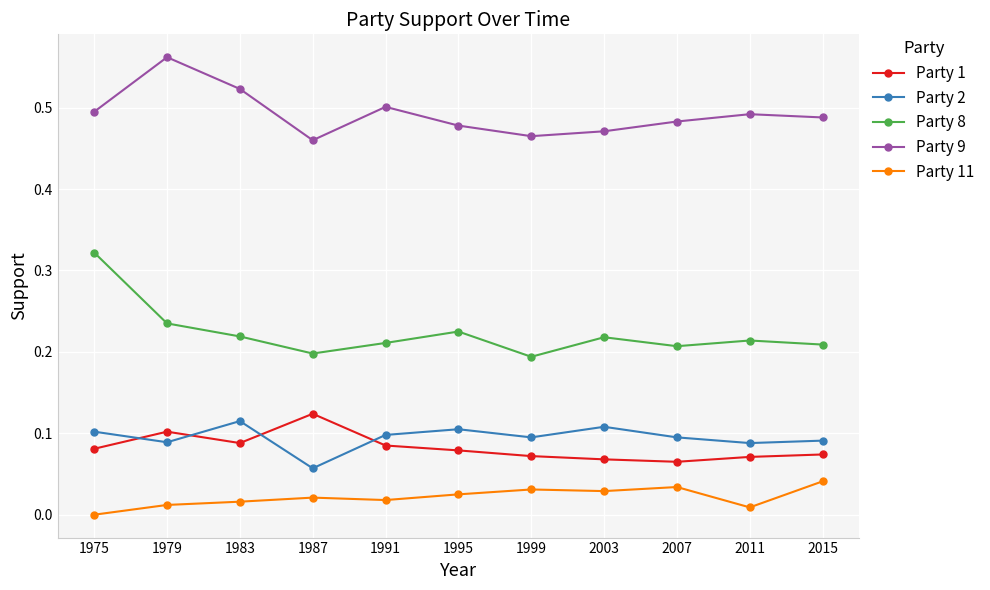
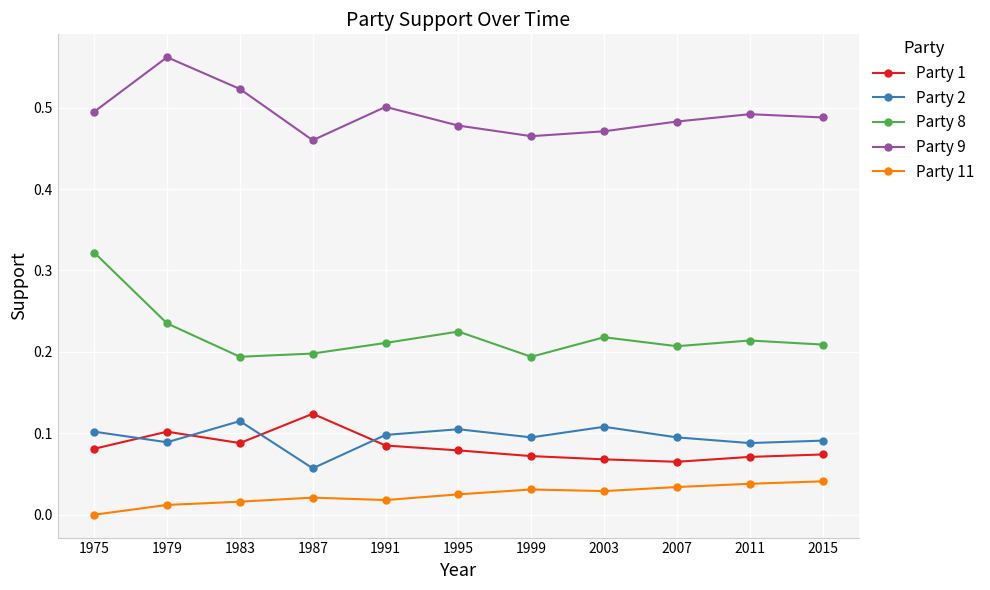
  {
    "Party 1": {
      "1975": 0.08,
      "1979": 0.10,
      "1983": 0.09,
      "1987": 0.12,
      "1991": 0.09,
      "1995": 0.08,
      "1999": 0.07,
      "2003": 0.07,
      "2007": 0.07,
      "2011": 0.07,
      "2015": 0.07
    },
    "Party 2": {
      "1975": 0.10,
      "1979": 0.09,
      "1983": 0.12,
      "1987": 0.06,
      "1991": 0.10,
      "1995": 0.11,
      "1999": 0.10,
      "2003": 0.11,
      "2007": 0.10,
      "2011": 0.09,
      "2015": 0.09
    },
    "Party 8": {
      "1975": 0.32,
      "1979": 0.24,
-     "1983": 0.22,
+     "1983": 0.19,
      "1987": 0.20,
      "1991": 0.21,
      "1995": 0.23,
      "1999": 0.19,
      "2003": 0.22,
      "2007": 0.21,
      "2011": 0.21,
      "2015": 0.21
    },
    "Party 9": {
      "1975": 0.50,
      "1979": 0.56,
      "1983": 0.52,
      "1987": 0.46,
      "1991": 0.50,
      "1995": 0.48,
      "1999": 0.47,
      "2003": 0.47,
      "2007": 0.48,
      "2011": 0.49,
      "2015": 0.49
    },
    "Party 11": {
      "1975": 0.00,
      "1979": 0.01,
      "1983": 0.02,
      "1987": 0.02,
      "1991": 0.02,
      "1995": 0.03,
      "1999": 0.03,
      "2003": 0.03,
      "2007": 0.03,
-     "2011": 0.01,
+     "2011": 0.04,
      "2015": 0.04
    }
  }
